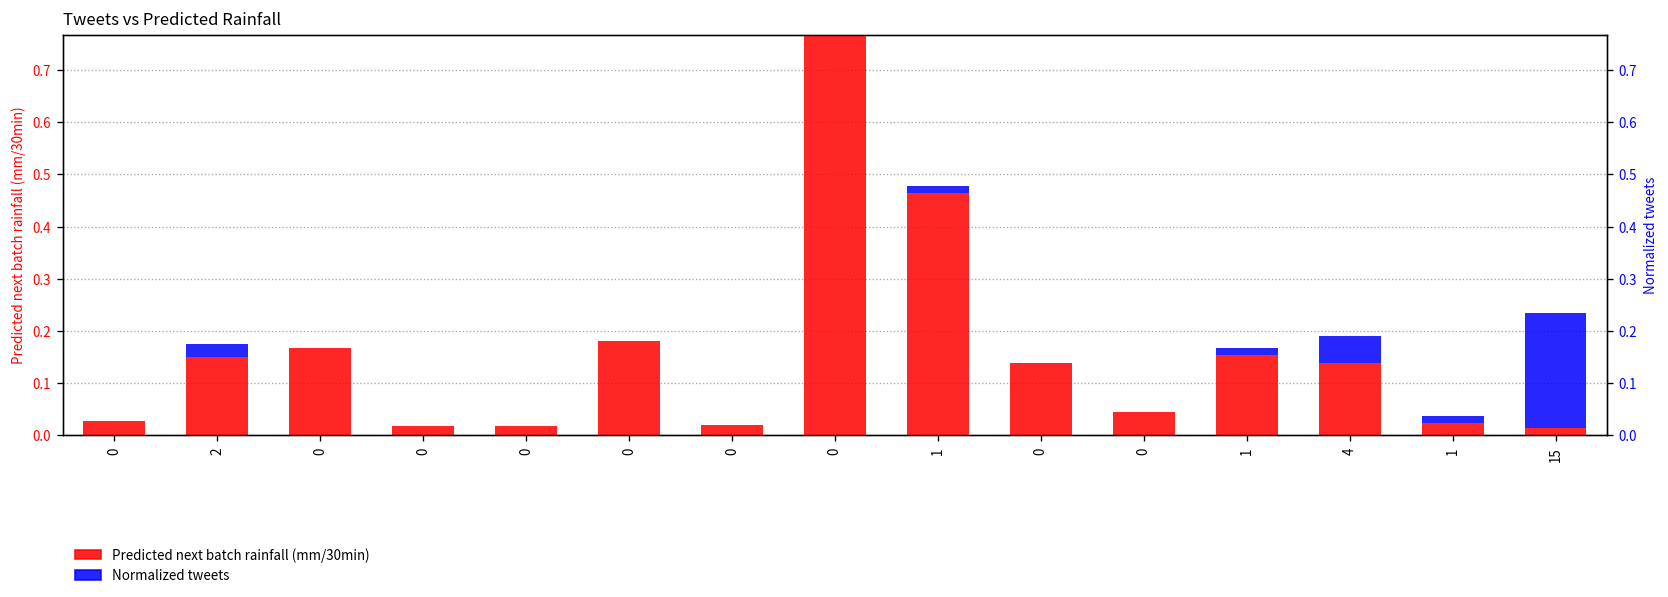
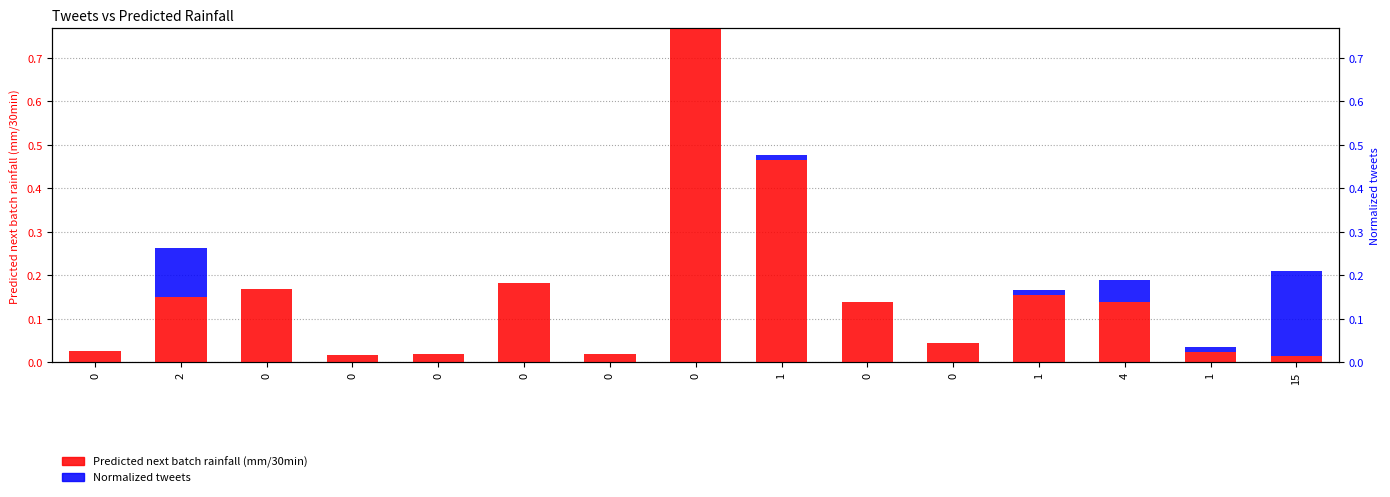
  {
    "Predicted next batch rainfall (mm/30min)": {
      "2": 0.15,
      "4": 0.14,
      "15": 0.01
    },
    "Normalized tweets": {
-     "2": 0.03,
+     "2": 0.11,
      "4": 0.05,
-     "15": 0.22
+     "15": 0.19
    }
  }
